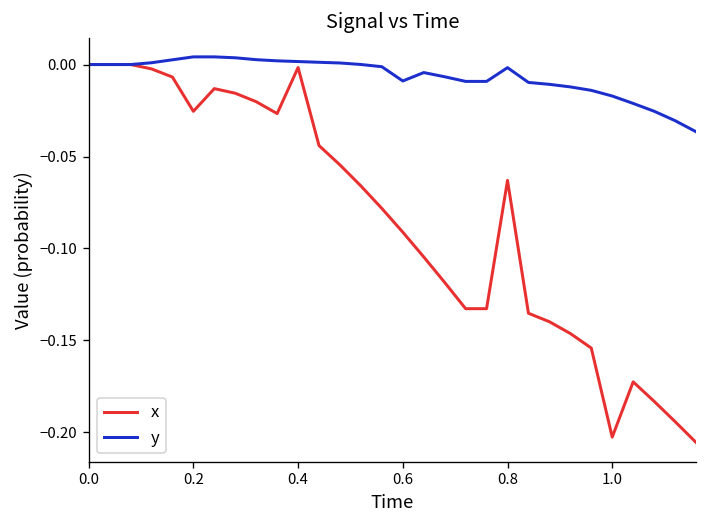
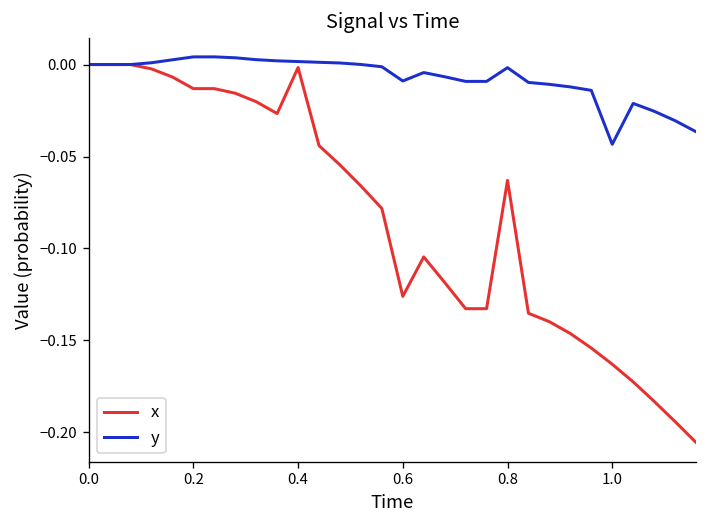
  {
    "x": {
-     "0.2": -0.025,
+     "0.2": -0.013,
      "0.4": -0.002,
-     "0.6": -0.091,
+     "0.6": -0.126,
      "0.8": -0.063,
-     "1.0": -0.203
+     "1.0": -0.163
    },
    "y": {
      "0.2": 0.004,
      "0.4": 0.002,
      "0.6": -0.009,
      "0.8": -0.002,
-     "1.0": -0.017
+     "1.0": -0.043
    }
  }
